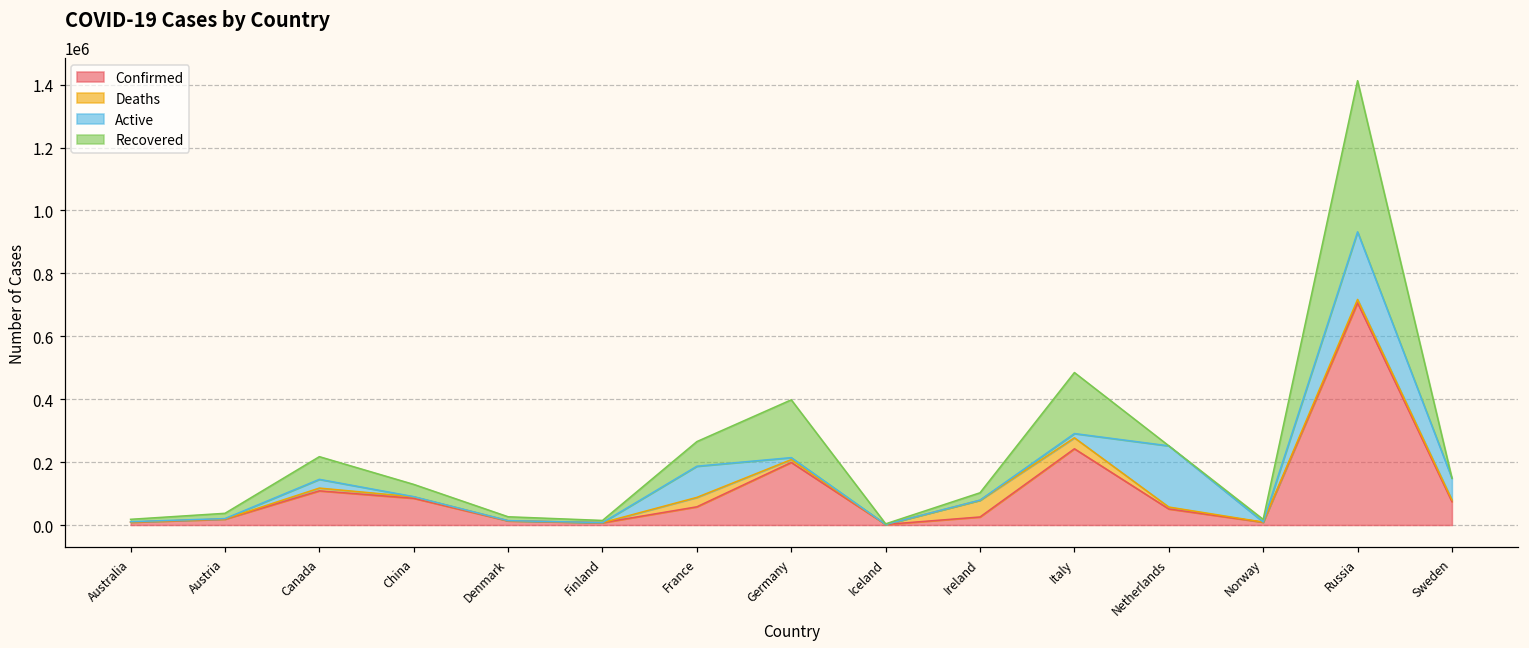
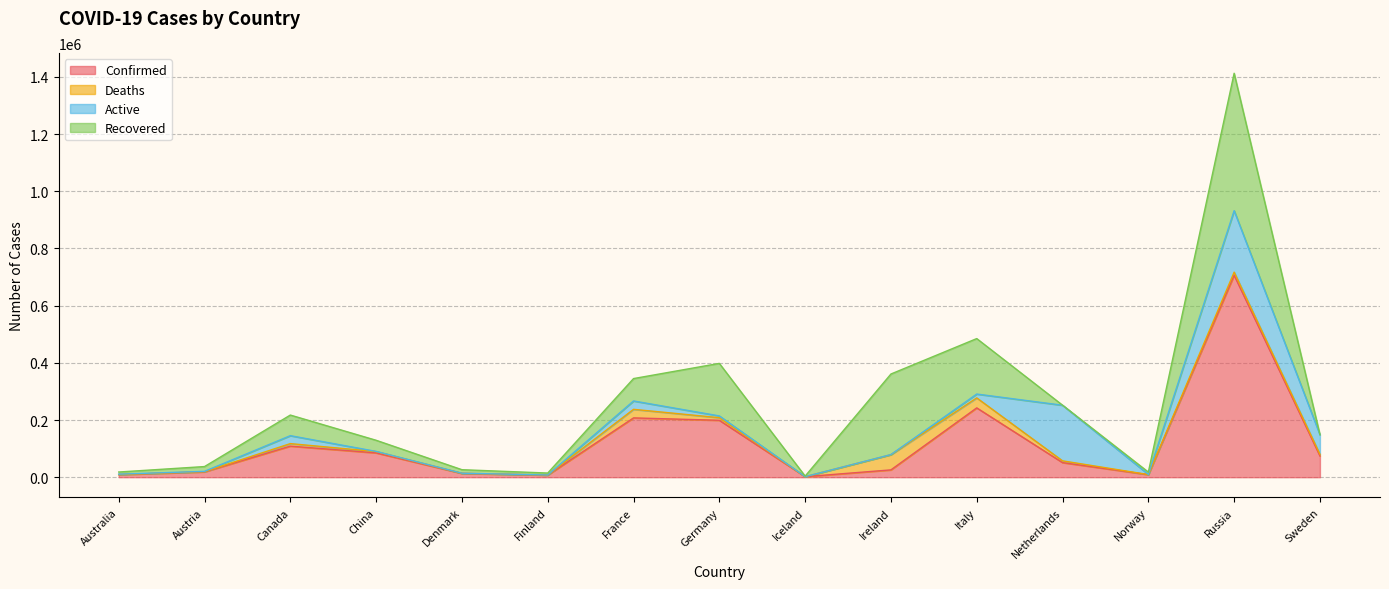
  {
    "Confirmed": {
-     "France": 60000,
+     "France": 210000,
      "Germany": 200000,
      "Ireland": 30000,
      "Italy": 240000,
      "Russia": 710000
    },
    "Deaths": {
      "France": 30000,
      "Italy": 30000,
      "Russia": 10000
    },
    "Active": {
      "Canada": 30000,
-     "France": 100000,
+     "France": 30000,
      "Italy": 10000,
      "Russia": 210000
    },
    "Recovered": {
      "Austria": 20000,
      "Canada": 70000,
      "China": 40000,
      "Denmark": 10000,
      "France": 80000,
      "Germany": 180000,
-     "Ireland": 20000,
+     "Ireland": 280000,
      "Italy": 190000,
      "Russia": 480000
    }
  }
